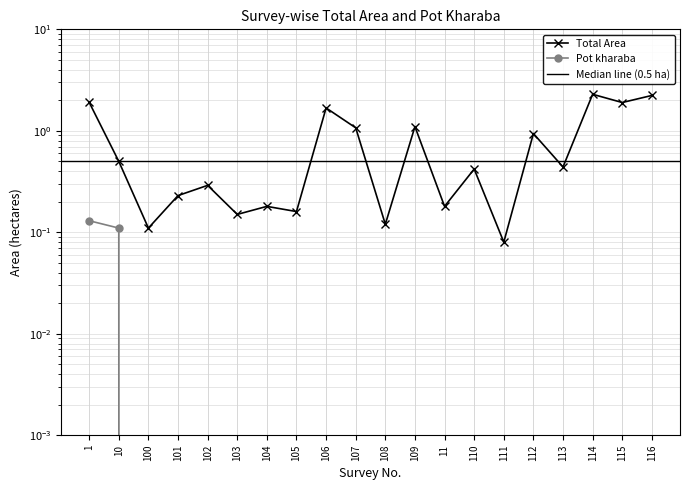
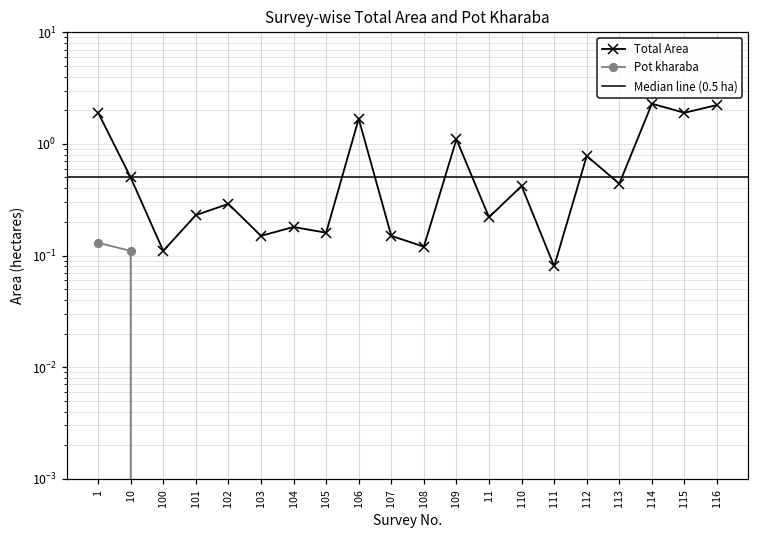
  {
    "Total Area": {
      "1": 1.9,
      "10": 0.5,
      "100": 0.11,
      "101": 0.23,
      "102": 0.29,
      "103": 0.15,
      "104": 0.18,
      "105": 0.16,
      "106": 1.7,
-     "107": 1.1,
+     "107": 0.15,
      "108": 0.12,
      "109": 1.1,
-     "11": 0.18,
+     "11": 0.22,
      "110": 0.42,
      "111": 0.08,
-     "112": 0.9,
+     "112": 0.8,
      "113": 0.44,
      "114": 2.3,
      "115": 1.9,
      "116": 2.2
    },
    "Pot kharaba": {
      "1": 0.13,
      "10": 0.11
    }
  }
